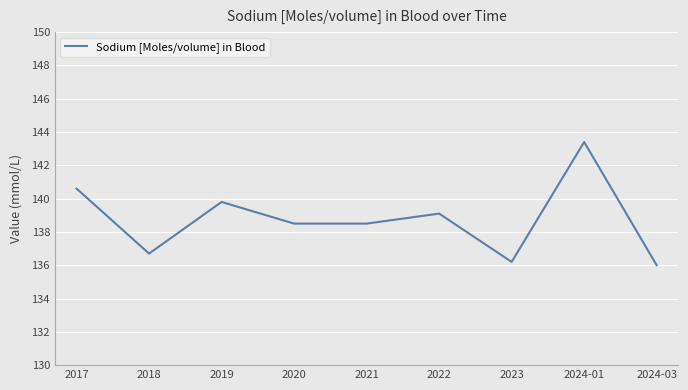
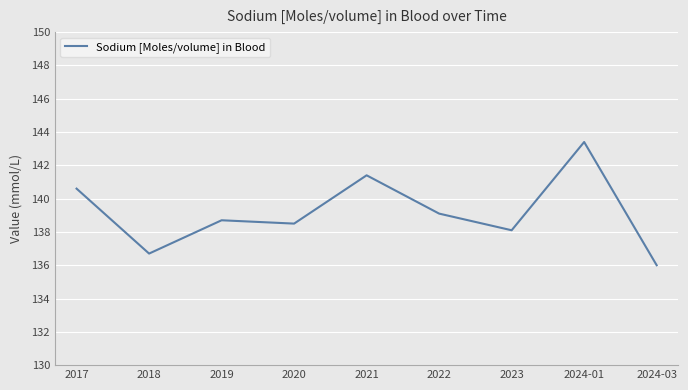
  {
    "2017": 140.6,
    "2018": 136.7,
-   "2019": 139.8,
+   "2019": 138.7,
    "2020": 138.5,
-   "2021": 138.5,
+   "2021": 141.4,
    "2022": 139.1,
-   "2023": 136.2,
+   "2023": 138.1,
    "2024-01": 143.4,
    "2024-03": 136.0
  }
